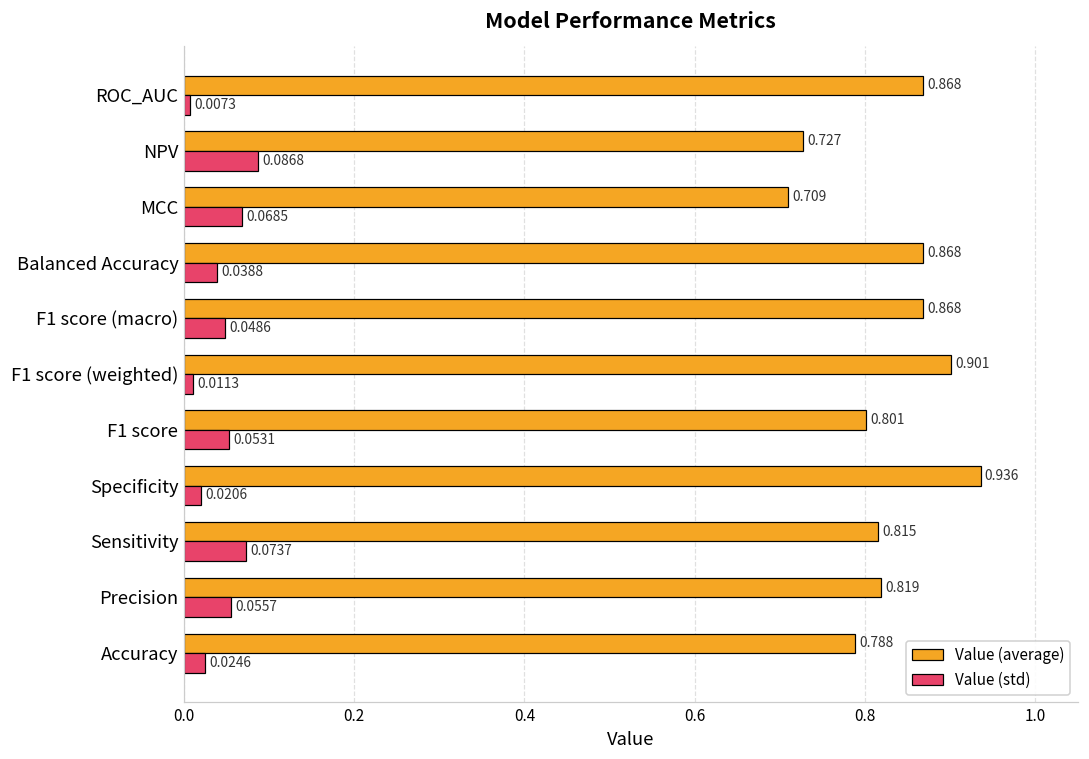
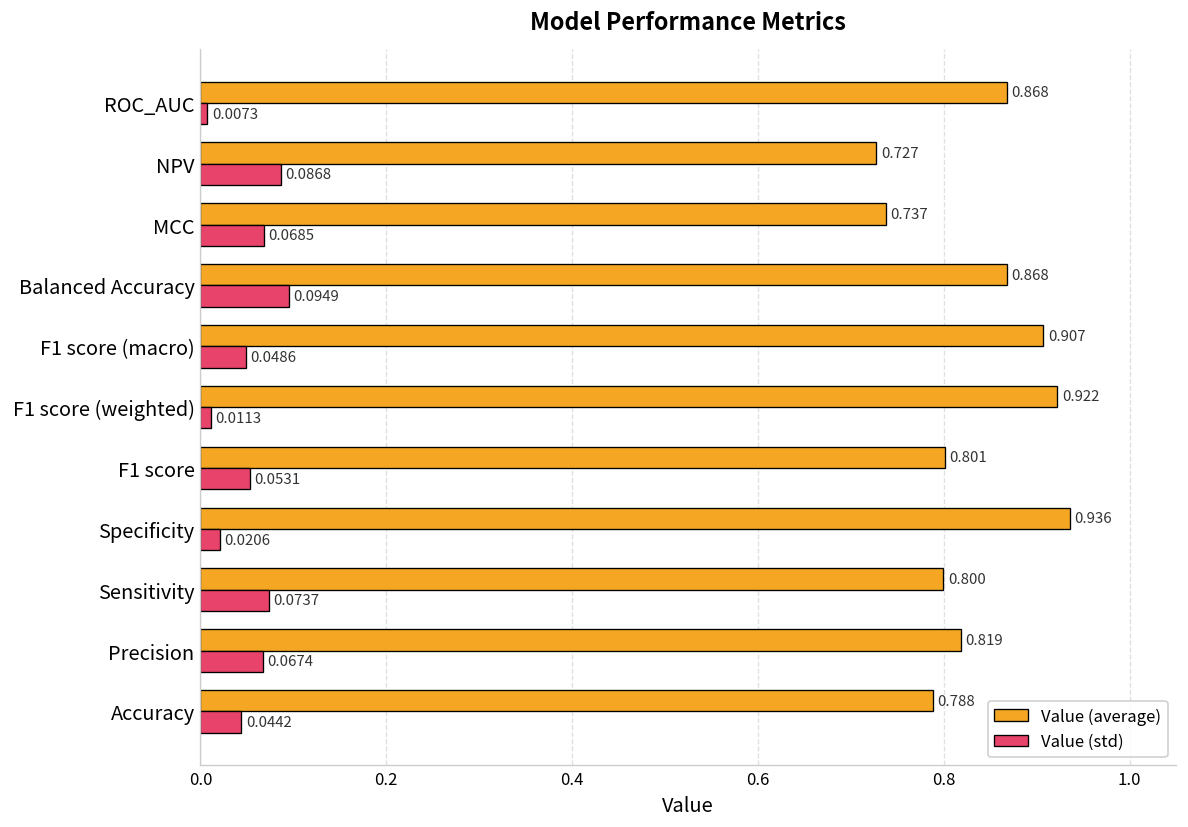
  {
    "Value (average)": {
      "ROC_AUC": 0.868,
      "NPV": 0.727,
-     "MCC": 0.709,
+     "MCC": 0.737,
      "Balanced Accuracy": 0.868,
-     "F1 score (macro)": 0.868,
-     "F1 score (weighted)": 0.901,
+     "F1 score (macro)": 0.907,
+     "F1 score (weighted)": 0.922,
      "F1 score": 0.801,
      "Specificity": 0.936,
-     "Sensitivity": 0.815,
+     "Sensitivity": 0.800,
      "Precision": 0.819,
      "Accuracy": 0.788
    },
    "Value (std)": {
      "ROC_AUC": 0.0073,
      "NPV": 0.0868,
      "MCC": 0.0685,
-     "Balanced Accuracy": 0.0388,
+     "Balanced Accuracy": 0.0949,
      "F1 score (macro)": 0.0486,
      "F1 score (weighted)": 0.0113,
      "F1 score": 0.0531,
      "Specificity": 0.0206,
      "Sensitivity": 0.0737,
-     "Precision": 0.0557,
-     "Accuracy": 0.0246
+     "Precision": 0.0674,
+     "Accuracy": 0.0442
    }
  }
